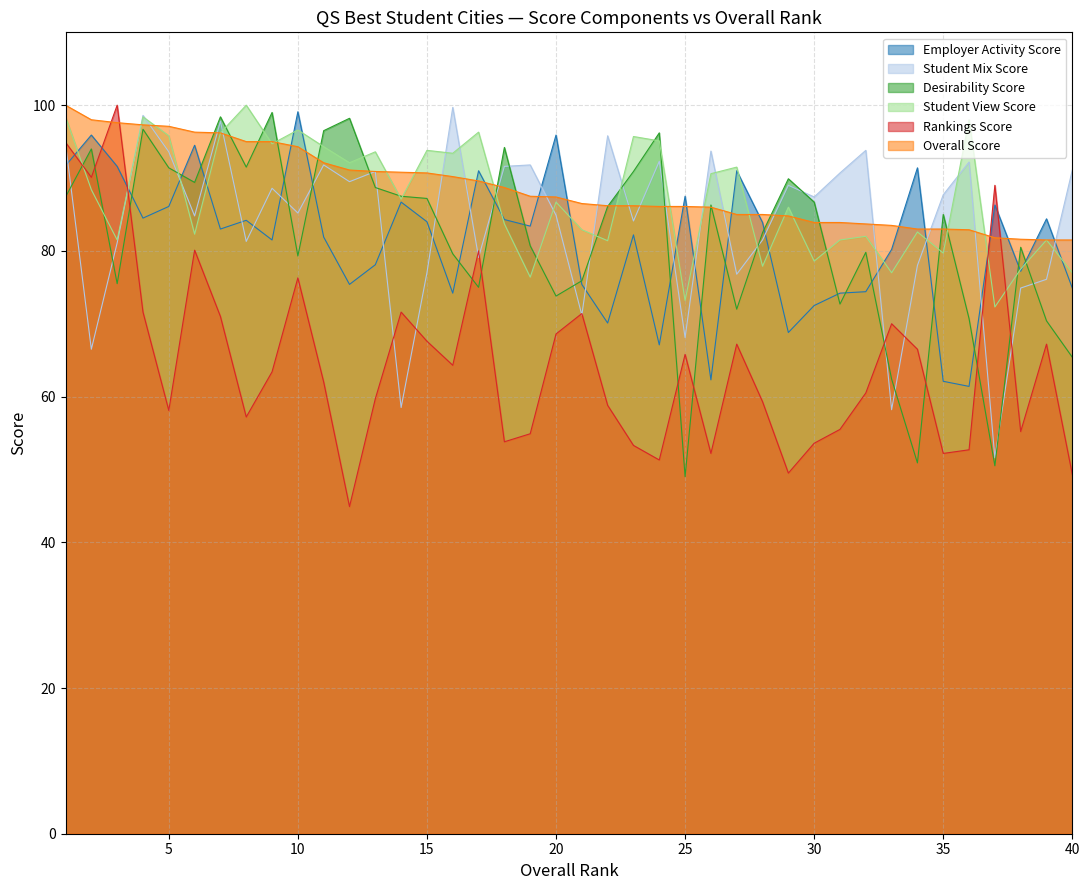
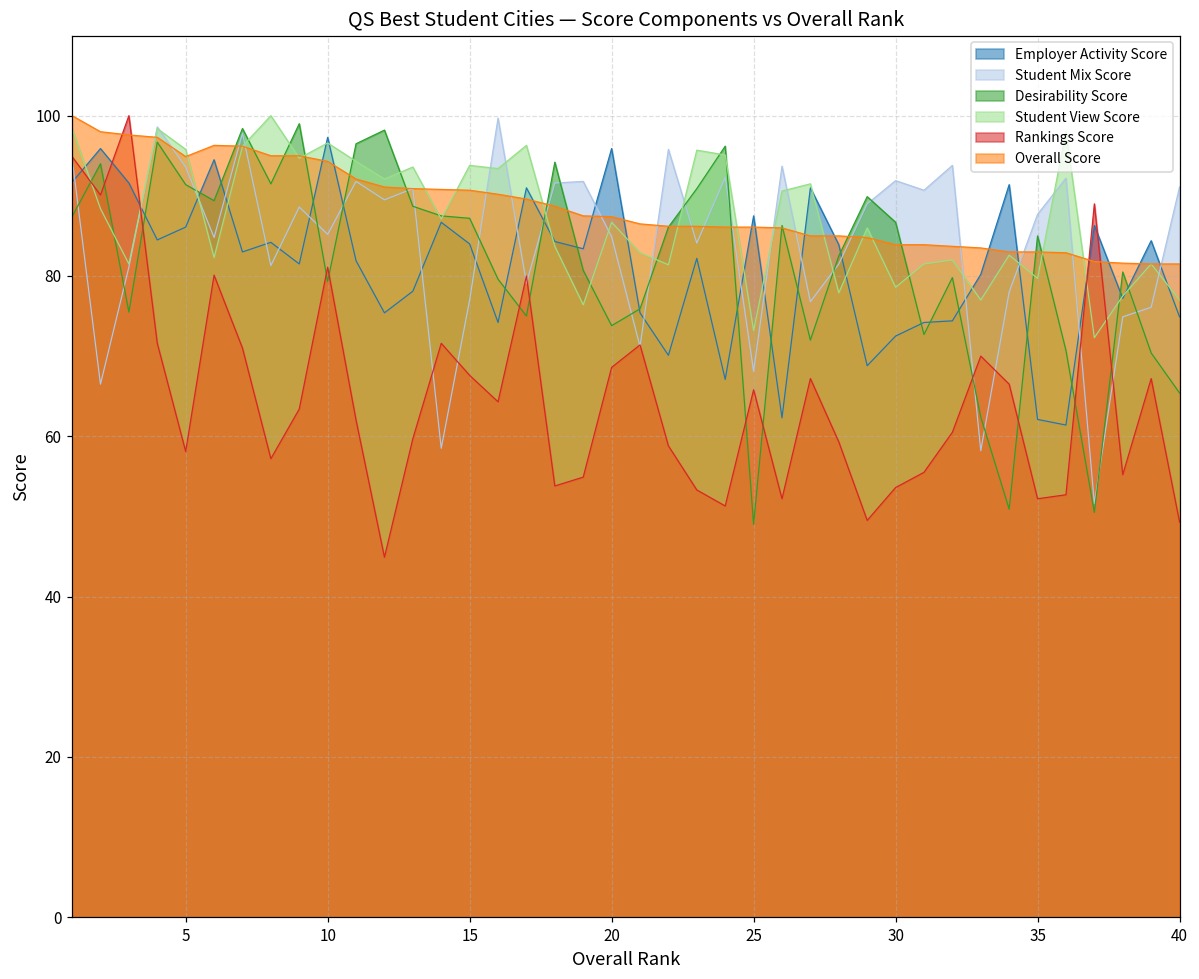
  {
    "Employer Activity Score": {
      "5": 86,
-     "10": 99,
+     "10": 97,
      "15": 84,
      "20": 96,
      "25": 88,
      "30": 73,
      "35": 62,
      "40": 75
    },
    "Student Mix Score": {
      "5": 94,
      "10": 85,
      "15": 77,
      "20": 85,
      "25": 68,
-     "30": 87,
+     "30": 92,
      "35": 88,
      "40": 91
    },
    "Desirability Score": {
      "5": 91,
      "10": 79,
      "15": 87,
      "20": 74,
      "25": 49,
      "30": 87,
      "35": 85,
      "40": 65
    },
    "Student View Score": {
      "5": 96,
      "10": 97,
      "15": 94,
      "20": 87,
      "25": 73,
      "30": 79,
      "35": 80,
      "40": 77
    },
    "Rankings Score": {
      "5": 58,
-     "10": 76,
+     "10": 81,
      "15": 68,
      "20": 69,
      "25": 66,
      "30": 54,
      "35": 52,
      "40": 49
    },
    "Overall Score": {
-     "5": 97,
+     "5": 95,
      "10": 94,
      "15": 91,
      "20": 87,
      "25": 86,
      "30": 84,
      "35": 83,
      "40": 82
    }
  }
